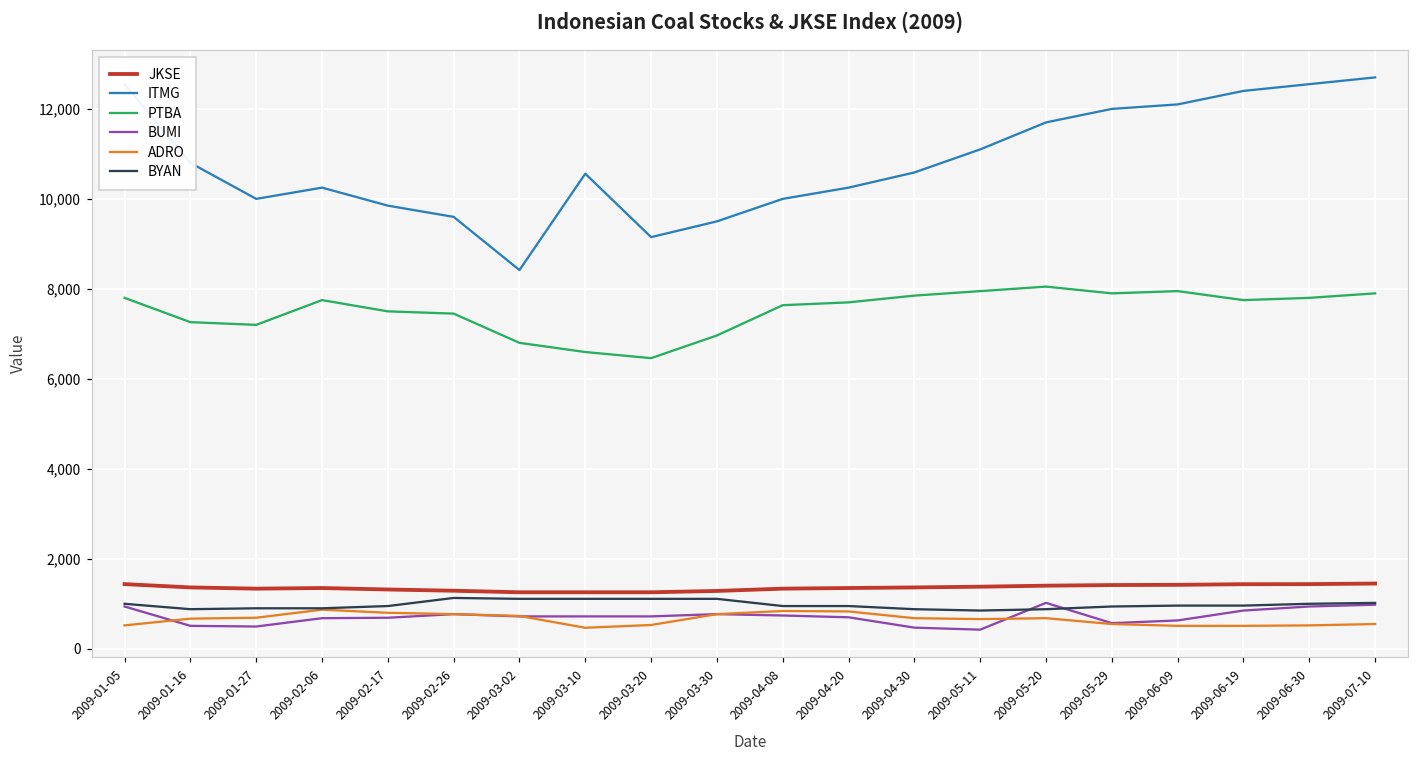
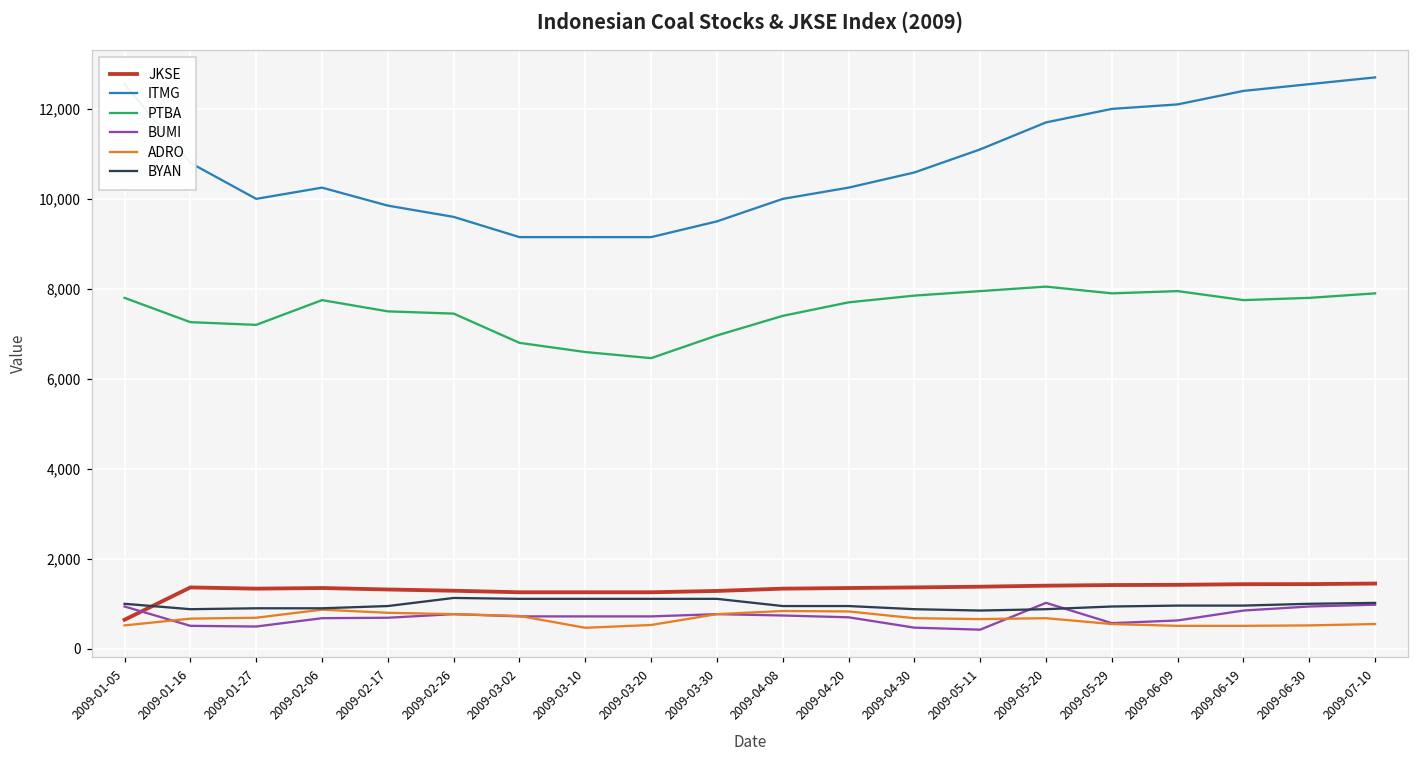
  {
    "JKSE": {
-     "2009-01-05": "1,400",
+     "2009-01-05": "600",
      "2009-01-16": "1,400",
      "2009-01-27": "1,300",
      "2009-02-06": "1,400",
      "2009-02-17": "1,300",
      "2009-02-26": "1,300",
      "2009-03-02": "1,300",
      "2009-03-10": "1,300",
      "2009-03-20": "1,300",
      "2009-03-30": "1,300",
      "2009-04-08": "1,300",
      "2009-04-20": "1,400",
      "2009-04-30": "1,400",
      "2009-05-11": "1,400",
      "2009-05-20": "1,400",
      "2009-05-29": "1,400",
      "2009-06-09": "1,400",
      "2009-06-19": "1,400",
      "2009-06-30": "1,400",
      "2009-07-10": "1,500"
    },
    "ITMG": {
      "2009-01-27": "10,000",
      "2009-02-06": "10,300",
      "2009-02-17": "9,900",
      "2009-02-26": "9,600",
-     "2009-03-02": "8,400",
-     "2009-03-10": "10,600",
+     "2009-03-02": "9,200",
+     "2009-03-10": "9,200",
      "2009-03-20": "9,200",
      "2009-03-30": "9,500",
      "2009-04-08": "10,000",
      "2009-04-20": "10,300",
      "2009-04-30": "10,600",
      "2009-05-11": "11,100",
      "2009-05-20": "11,700",
      "2009-05-29": "12,000",
      "2009-06-09": "12,100",
      "2009-06-19": "12,400",
      "2009-06-30": "12,600",
      "2009-07-10": "12,700"
    },
    "PTBA": {
      "2009-01-05": "7,800",
      "2009-01-16": "7,300",
      "2009-01-27": "7,200",
      "2009-02-06": "7,800",
      "2009-02-17": "7,500",
      "2009-02-26": "7,500",
      "2009-03-02": "6,800",
      "2009-03-10": "6,600",
      "2009-03-20": "6,500",
      "2009-03-30": "7,000",
-     "2009-04-08": "7,600",
+     "2009-04-08": "7,400",
      "2009-04-20": "7,700",
      "2009-04-30": "7,900",
      "2009-05-11": "8,000",
      "2009-05-20": "8,100",
      "2009-05-29": "7,900",
      "2009-06-09": "8,000",
      "2009-06-19": "7,800",
      "2009-06-30": "7,800",
      "2009-07-10": "7,900"
    },
    "BUMI": {
      "2009-01-16": "500",
      "2009-01-27": "500",
      "2009-02-06": "700",
      "2009-02-17": "700",
      "2009-03-10": "700",
      "2009-03-20": "700",
      "2009-04-08": "700",
      "2009-04-20": "700",
      "2009-04-30": "500",
      "2009-05-11": "400",
      "2009-05-20": "1,000",
      "2009-06-09": "600",
      "2009-06-19": "900"
    },
    "ADRO": {
      "2009-01-05": "500",
      "2009-01-16": "700",
      "2009-01-27": "700",
      "2009-02-17": "800",
      "2009-03-10": "500",
      "2009-03-20": "500",
      "2009-04-08": "800",
      "2009-04-20": "800",
      "2009-04-30": "700",
      "2009-05-11": "700",
      "2009-05-20": "700",
      "2009-06-09": "500",
      "2009-06-19": "500",
      "2009-06-30": "500",
      "2009-07-10": "600"
    },
    "BYAN": {
      "2009-01-16": "900",
      "2009-01-27": "900",
      "2009-02-17": "1,000",
      "2009-02-26": "1,100",
      "2009-03-02": "1,100",
      "2009-03-10": "1,100",
      "2009-03-20": "1,100",
      "2009-03-30": "1,100",
      "2009-04-08": "1,000",
      "2009-04-20": "1,000",
      "2009-04-30": "900",
      "2009-05-11": "900",
      "2009-05-20": "900",
      "2009-05-29": "900",
      "2009-06-09": "1,000",
      "2009-06-19": "1,000"
    }
  }
